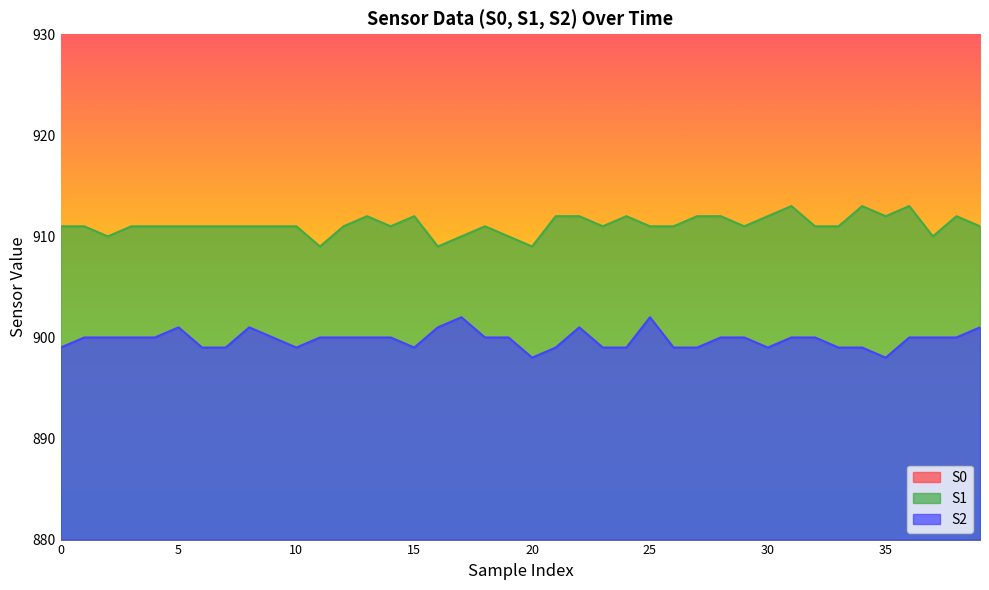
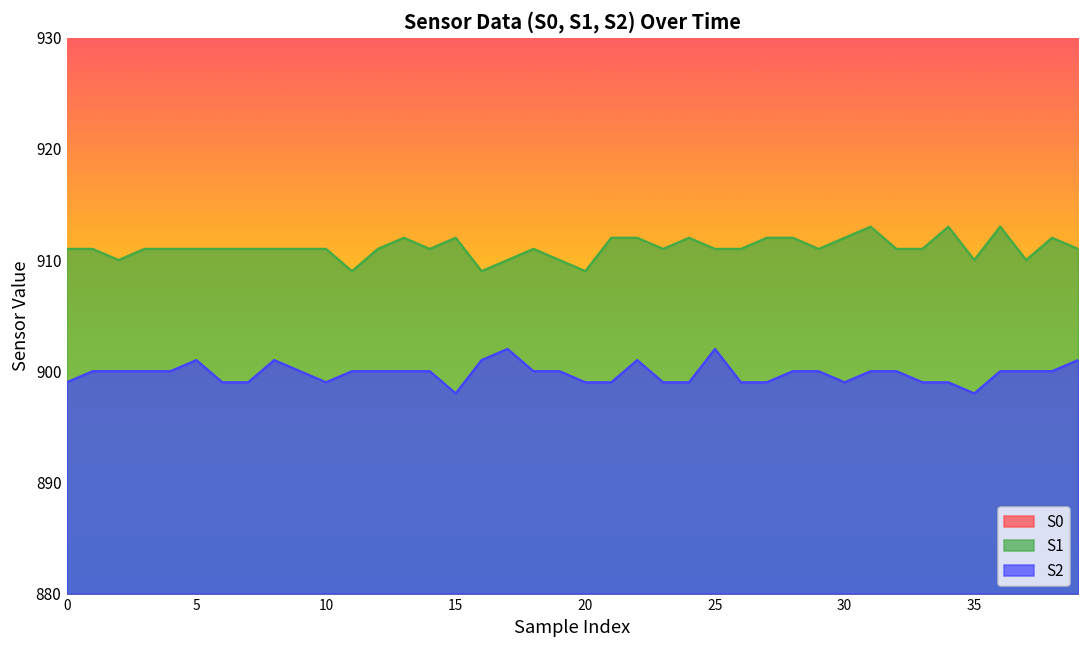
  {
    "S1": {
      "0": 911,
      "5": 911,
      "10": 911,
      "15": 912,
      "20": 909,
      "25": 911,
      "30": 912,
-     "35": 912
+     "35": 910
    },
    "S2": {
      "0": 899,
      "5": 901,
      "10": 899,
-     "15": 899,
-     "20": 898,
+     "15": 898,
+     "20": 899,
      "25": 902,
      "30": 899,
      "35": 898
    }
  }
